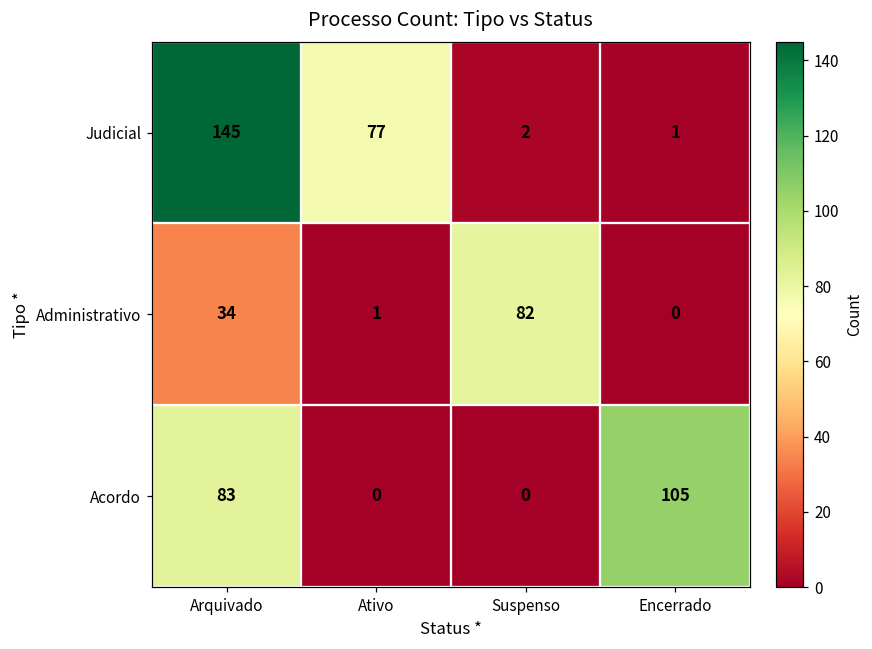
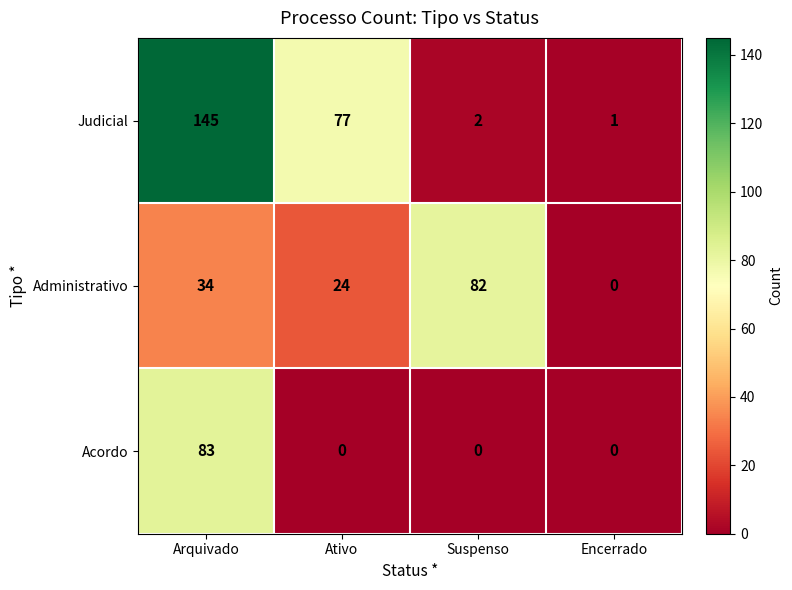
  {
    "Judicial": {
      "Arquivado": 145,
      "Ativo": 77,
      "Suspenso": 2,
      "Encerrado": 1
    },
    "Administrativo": {
      "Arquivado": 34,
-     "Ativo": 1,
+     "Ativo": 24,
      "Suspenso": 82,
      "Encerrado": 0
    },
    "Acordo": {
      "Arquivado": 83,
      "Ativo": 0,
      "Suspenso": 0,
-     "Encerrado": 105
+     "Encerrado": 0
    }
  }
